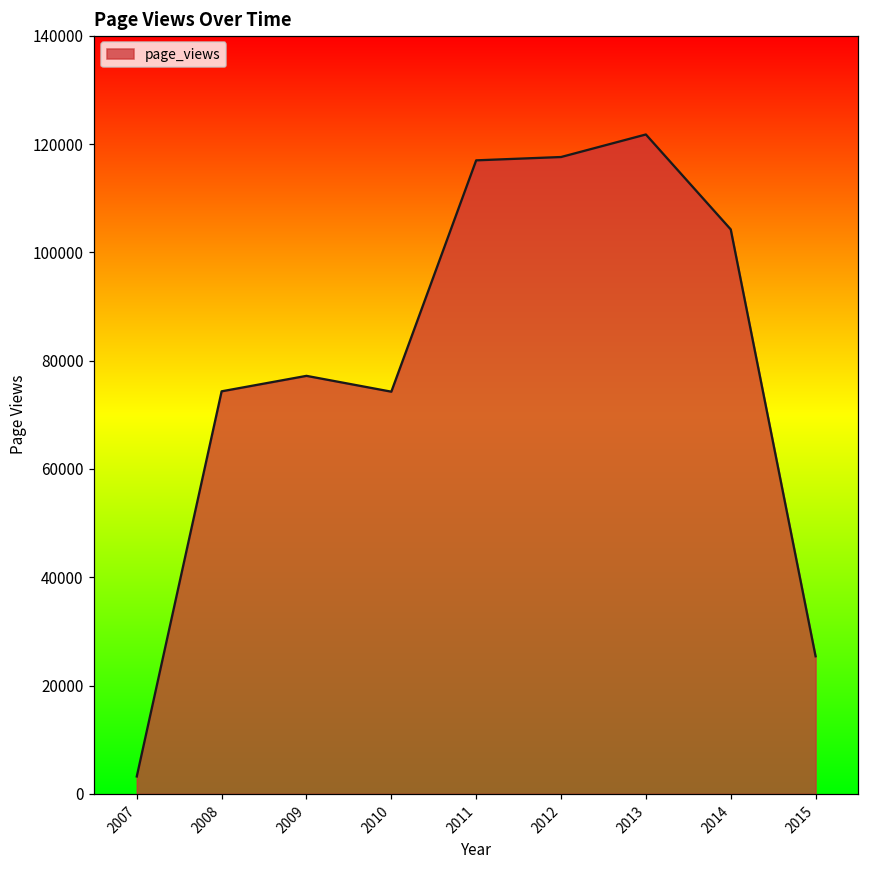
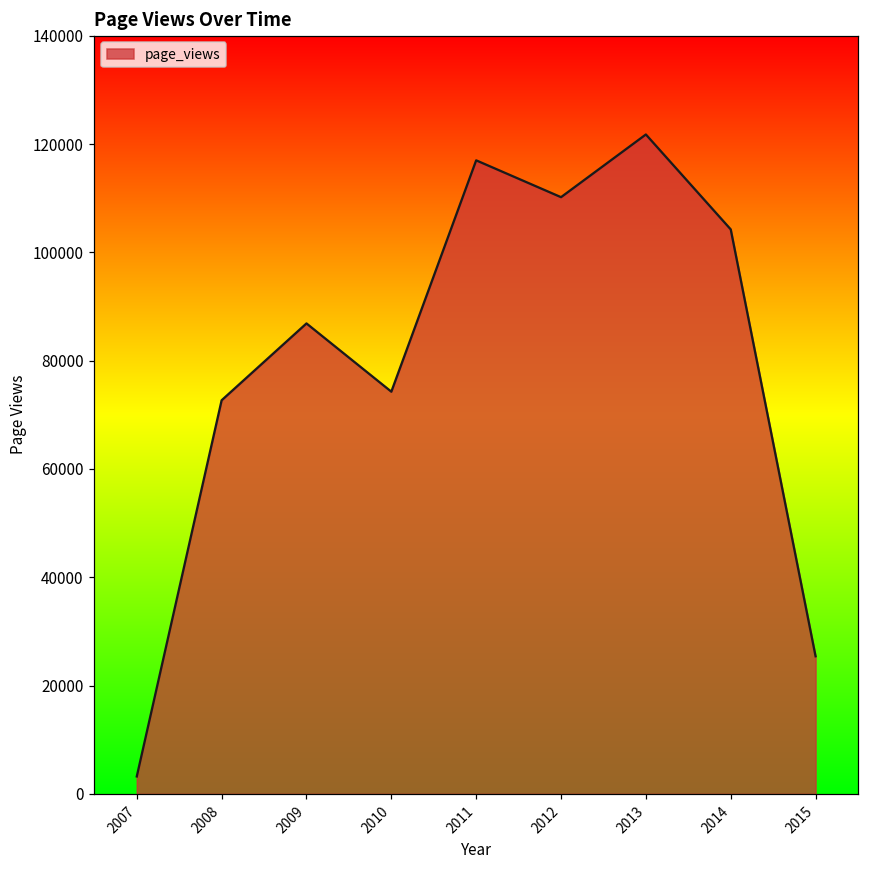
  {
    "2007": 3000,
-   "2008": 74000,
-   "2009": 77000,
+   "2008": 73000,
+   "2009": 87000,
    "2010": 74000,
    "2011": 117000,
-   "2012": 118000,
+   "2012": 110000,
    "2013": 122000,
    "2014": 104000,
    "2015": 25000
  }
